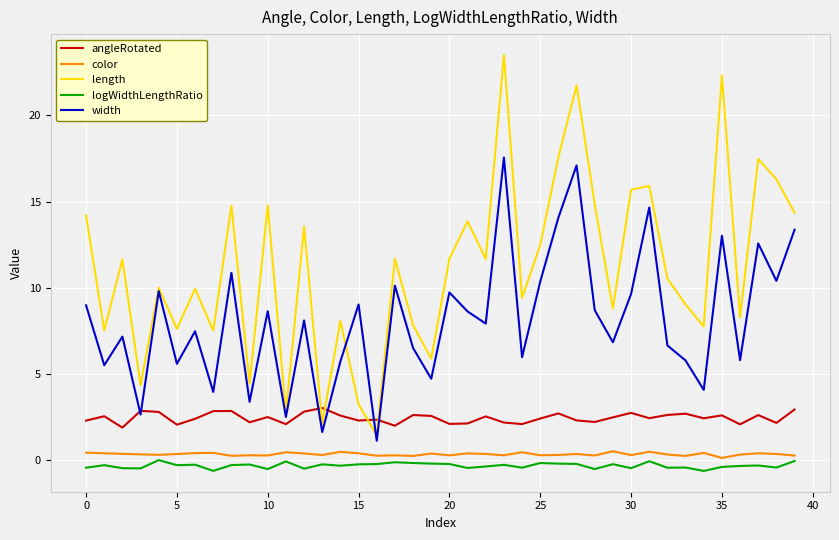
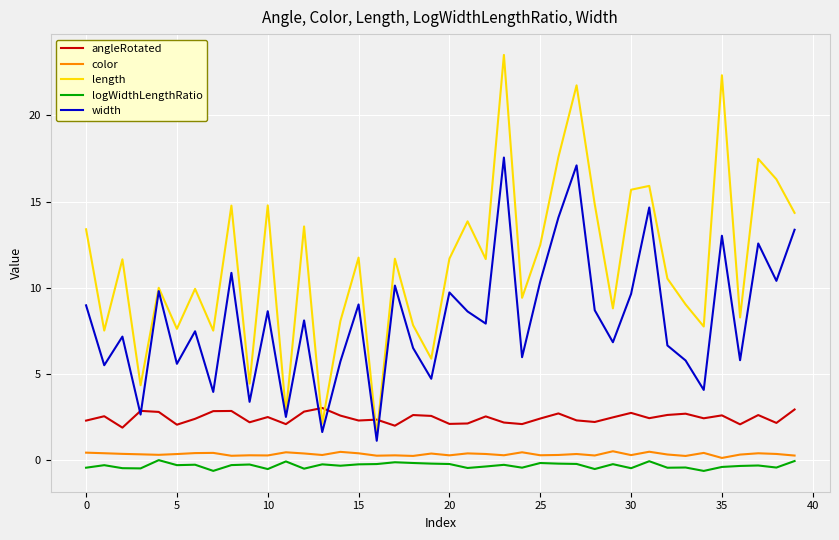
  {
    "angleRotated": {
      "0": 2.3,
      "5": 2.0,
      "10": 2.5,
      "15": 2.3,
      "20": 2.1,
      "25": 2.4,
      "30": 2.7,
      "35": 2.6
    },
    "color": {
      "0": 0.4,
      "5": 0.3,
      "10": 0.3,
      "15": 0.4,
      "20": 0.3,
      "25": 0.3,
      "30": 0.3,
      "35": 0.1
    },
    "length": {
-     "0": 14.2,
+     "0": 13.4,
      "5": 7.6,
      "10": 14.8,
-     "15": 3.2,
+     "15": 11.7,
      "20": 11.7,
      "25": 12.5,
      "30": 15.7,
      "35": 22.3
    },
    "logWidthLengthRatio": {
      "0": -0.5,
      "5": -0.3,
      "10": -0.5,
      "15": -0.3,
      "20": -0.2,
      "25": -0.2,
      "30": -0.5,
      "35": -0.4
    },
    "width": {
      "0": 9.0,
      "5": 5.6,
      "10": 8.6,
      "15": 9.0,
      "20": 9.7,
      "25": 10.4,
      "30": 9.6,
      "35": 13.0
    }
  }
